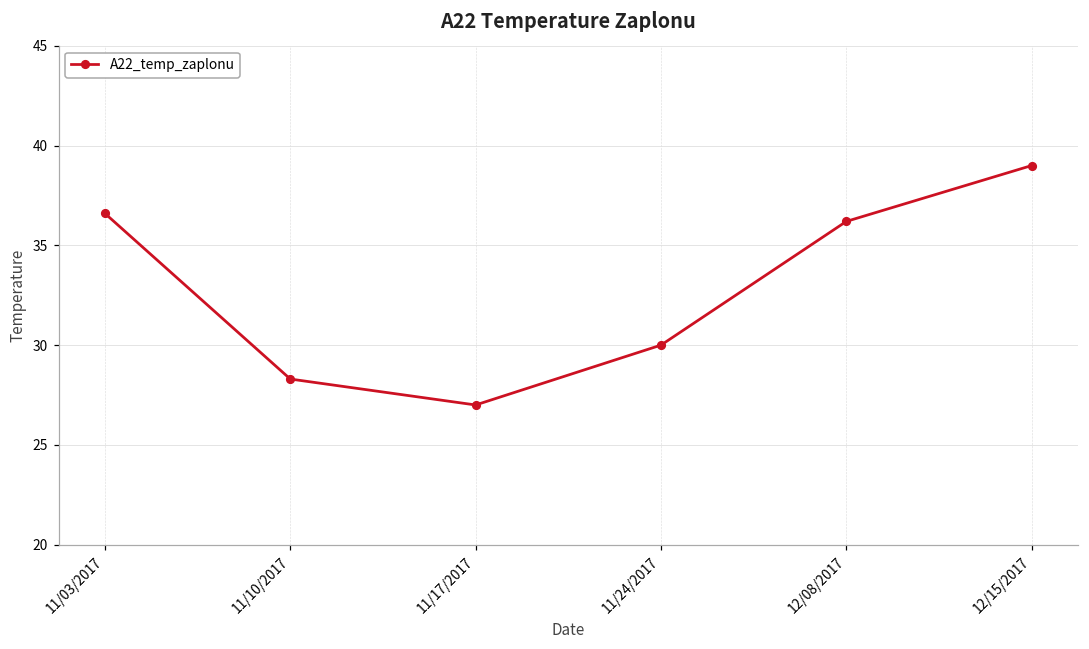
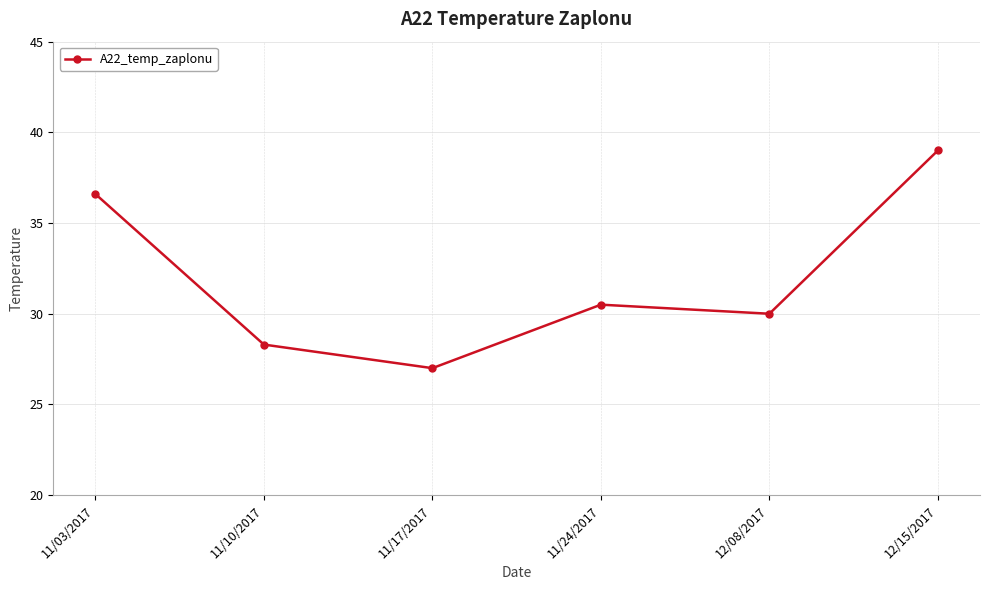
  {
    "11/03/2017": 36.6,
    "11/10/2017": 28.3,
    "11/17/2017": 27.0,
-   "11/24/2017": 30.0,
-   "12/08/2017": 36.2,
+   "11/24/2017": 30.5,
+   "12/08/2017": 30.0,
    "12/15/2017": 39.0
  }
